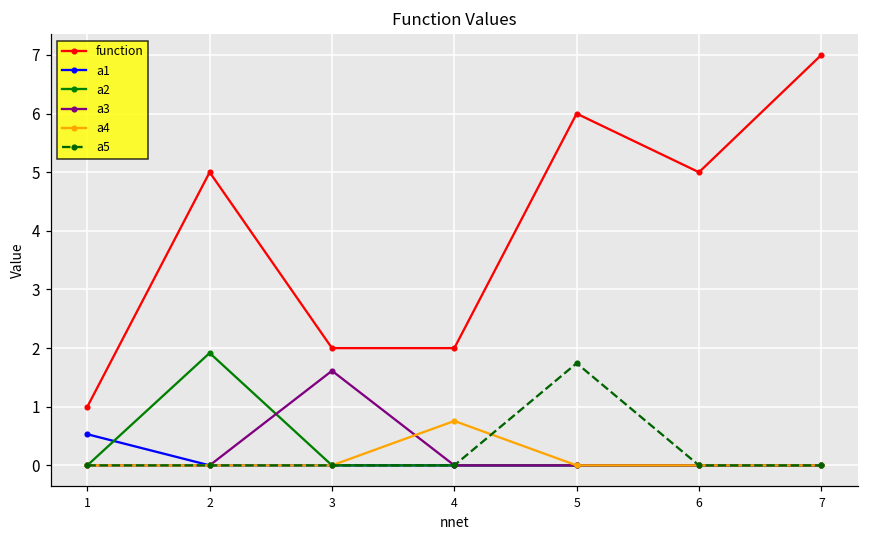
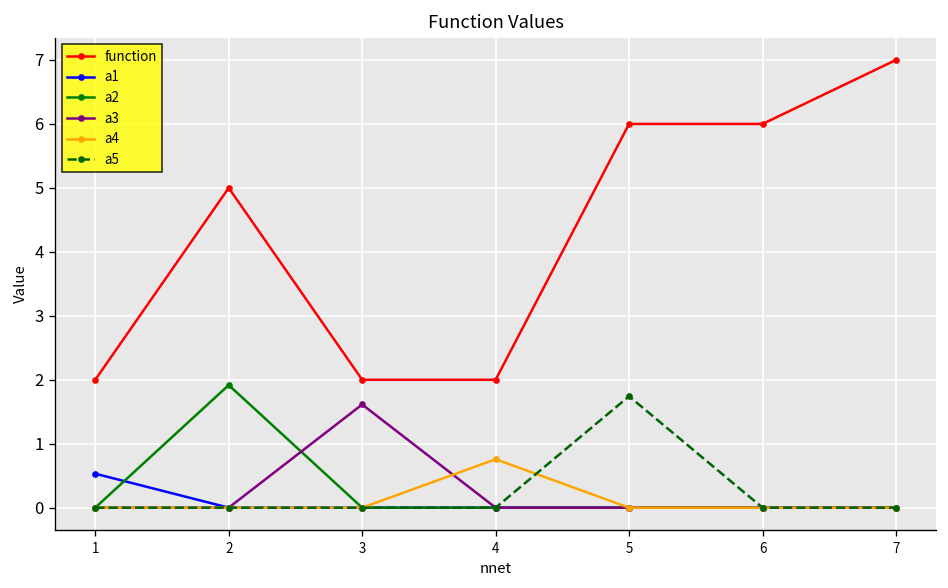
  {
    "function": {
-     "1": 1,
+     "1": 2,
      "2": 5,
      "3": 2,
      "4": 2,
      "5": 6,
-     "6": 5,
+     "6": 6,
      "7": 7
    },
    "a1": {
      "1": 0.5
    },
    "a3": {
      "3": 1.6
    },
    "a4": {
      "4": 0.8
    }
  }
